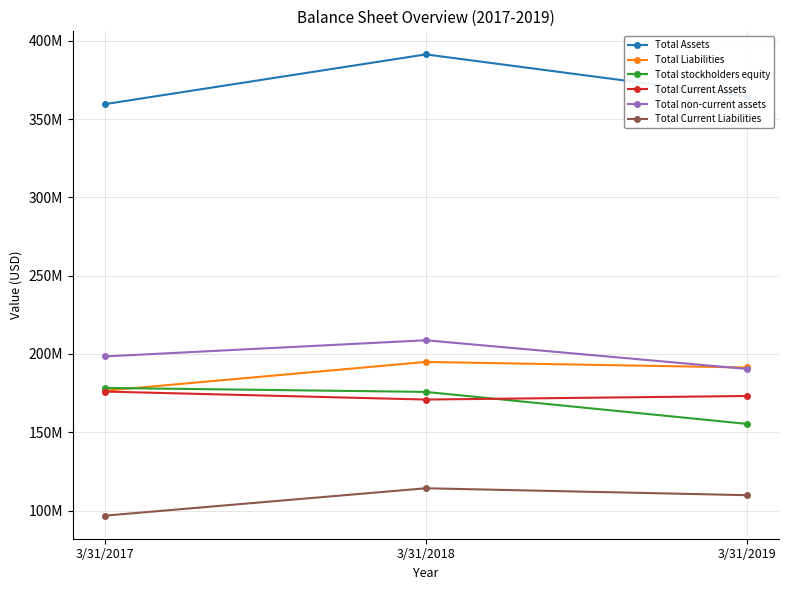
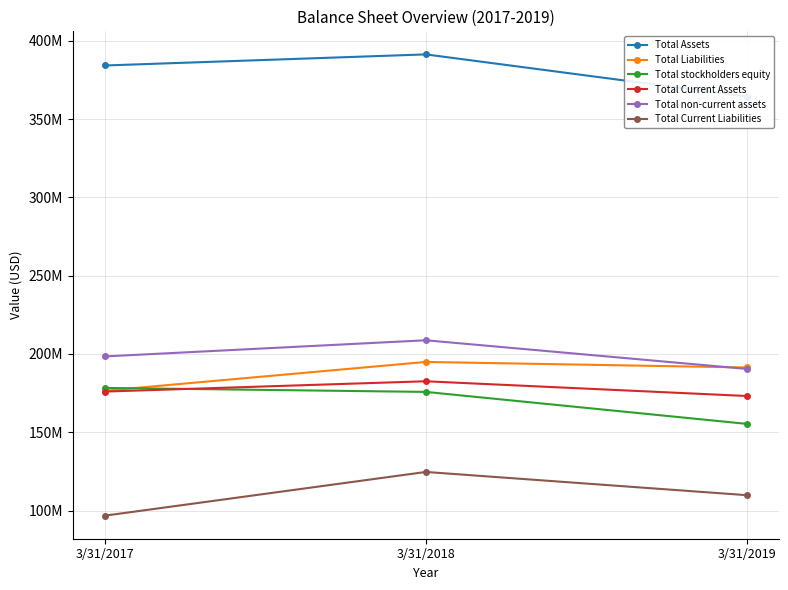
  {
    "Total Assets": {
-     "3/31/2017": 360000000,
+     "3/31/2017": 384000000,
      "3/31/2018": 391000000
    },
    "Total Liabilities": {
      "3/31/2018": 195000000
    },
    "Total stockholders equity": {
      "3/31/2017": 178000000,
      "3/31/2018": 176000000,
      "3/31/2019": 155000000
    },
    "Total Current Assets": {
-     "3/31/2018": 171000000,
+     "3/31/2018": 183000000,
      "3/31/2019": 173000000
    },
    "Total non-current assets": {
      "3/31/2017": 198000000,
      "3/31/2018": 209000000
    },
    "Total Current Liabilities": {
      "3/31/2017": 97000000,
-     "3/31/2018": 114000000,
+     "3/31/2018": 125000000,
      "3/31/2019": 110000000
    }
  }
